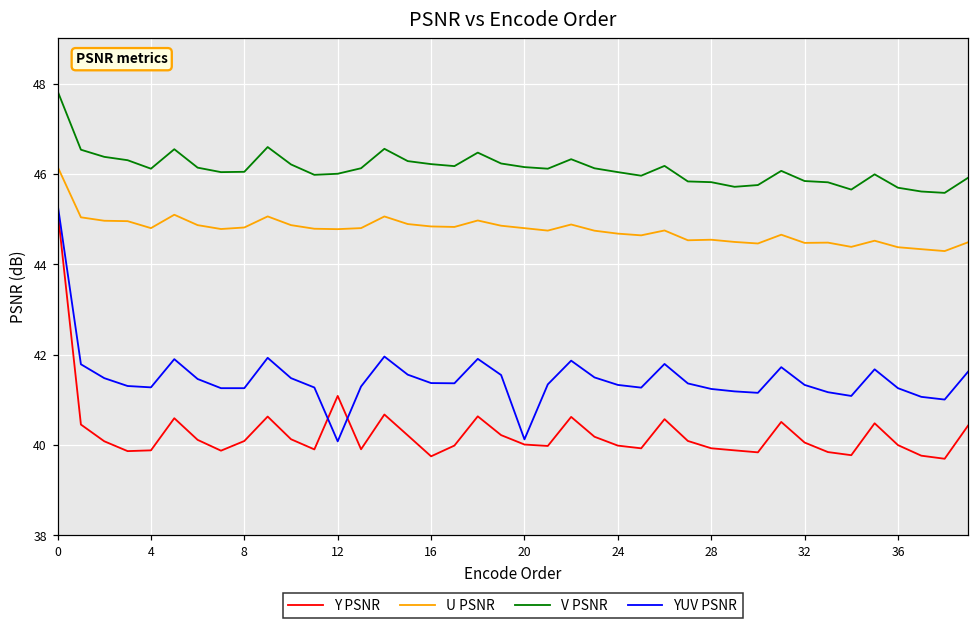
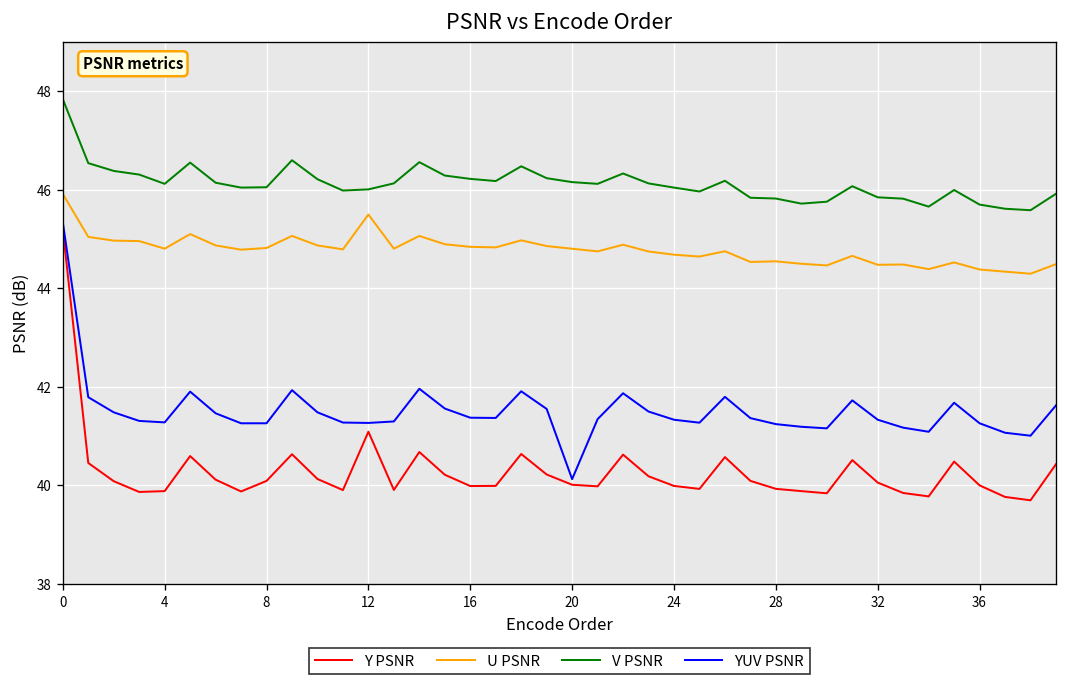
  {
    "Y PSNR": {
      "0": 45.2,
      "4": 39.9,
      "8": 40.1,
      "12": 41.1,
-     "16": 39.8,
+     "16": 40.0,
      "20": 40.0,
      "24": 40.0,
      "28": 39.9,
      "32": 40.1,
      "36": 40.0
    },
    "U PSNR": {
-     "0": 46.2,
+     "0": 45.9,
      "4": 44.8,
      "8": 44.8,
-     "12": 44.8,
+     "12": 45.5,
      "16": 44.8,
      "20": 44.8,
      "24": 44.7,
      "28": 44.5,
      "32": 44.5,
      "36": 44.4
    },
    "V PSNR": {
      "0": 47.8,
      "4": 46.1,
      "8": 46.0,
      "12": 46.0,
      "16": 46.2,
      "20": 46.2,
      "24": 46.0,
      "28": 45.8,
      "32": 45.8,
      "36": 45.7
    },
    "YUV PSNR": {
      "0": 45.3,
      "4": 41.3,
      "8": 41.3,
-     "12": 40.1,
+     "12": 41.3,
      "16": 41.4,
      "20": 40.1,
      "24": 41.3,
      "28": 41.2,
      "32": 41.3,
      "36": 41.3
    }
  }
